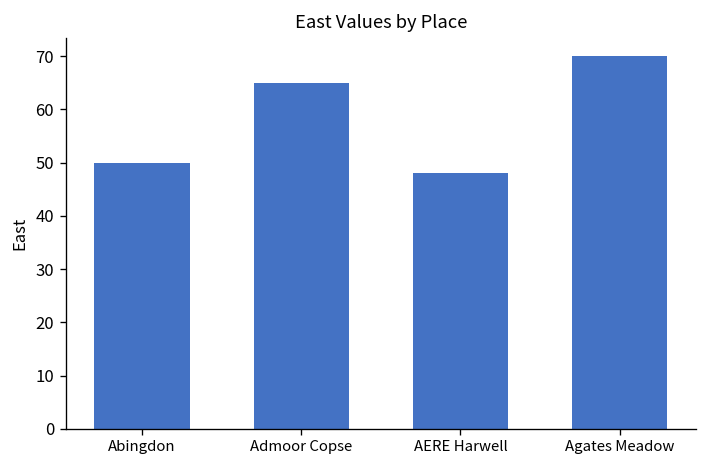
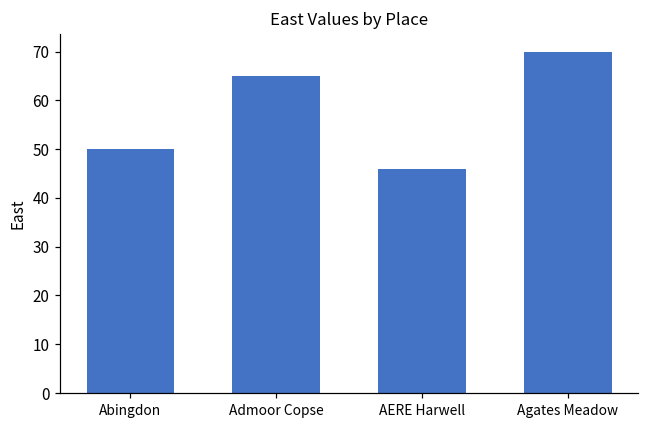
  {
    "Abingdon": 50,
    "Admoor Copse": 65,
-   "AERE Harwell": 48,
+   "AERE Harwell": 46,
    "Agates Meadow": 70
  }
